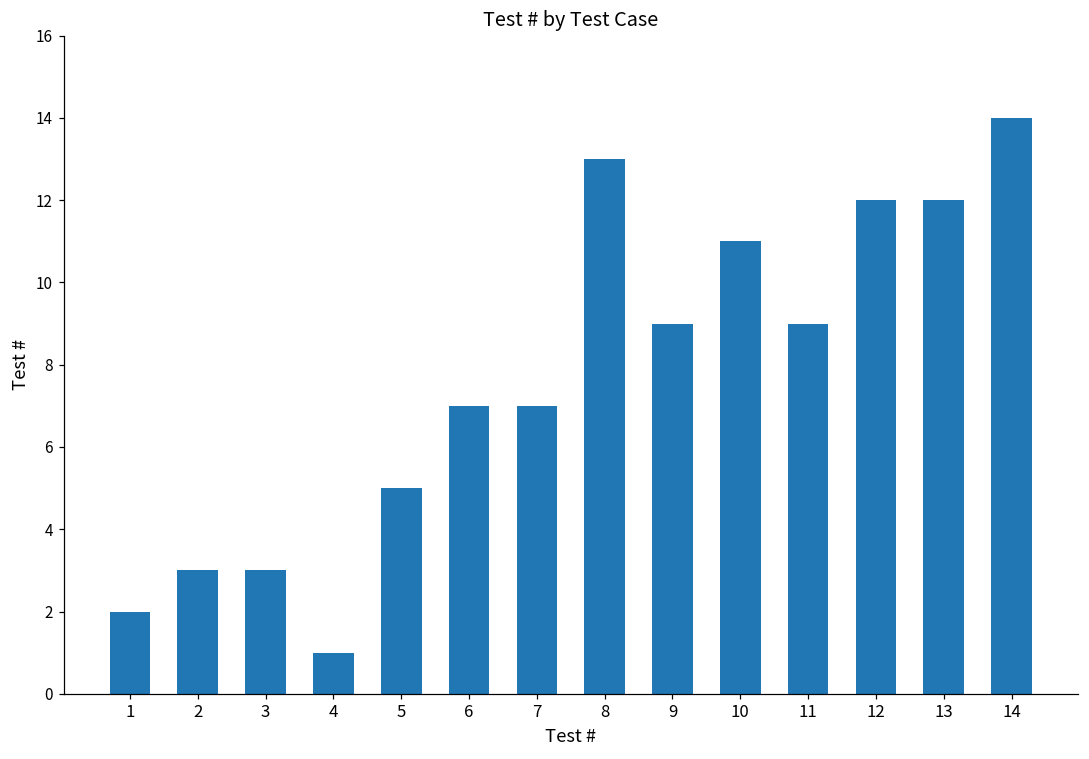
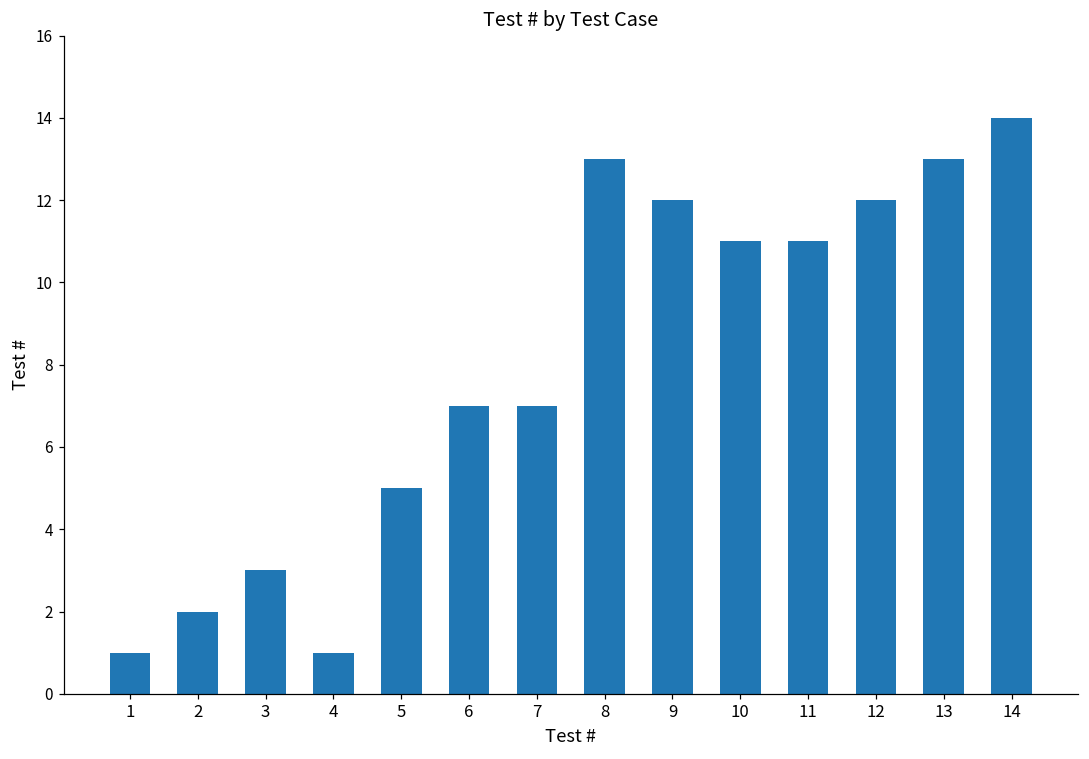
  {
-   "1": 2,
-   "2": 3,
+   "1": 1,
+   "2": 2,
    "3": 3,
    "4": 1,
    "5": 5,
    "6": 7,
    "7": 7,
    "8": 13,
-   "9": 9,
+   "9": 12,
    "10": 11,
-   "11": 9,
+   "11": 11,
    "12": 12,
-   "13": 12,
+   "13": 13,
    "14": 14
  }
